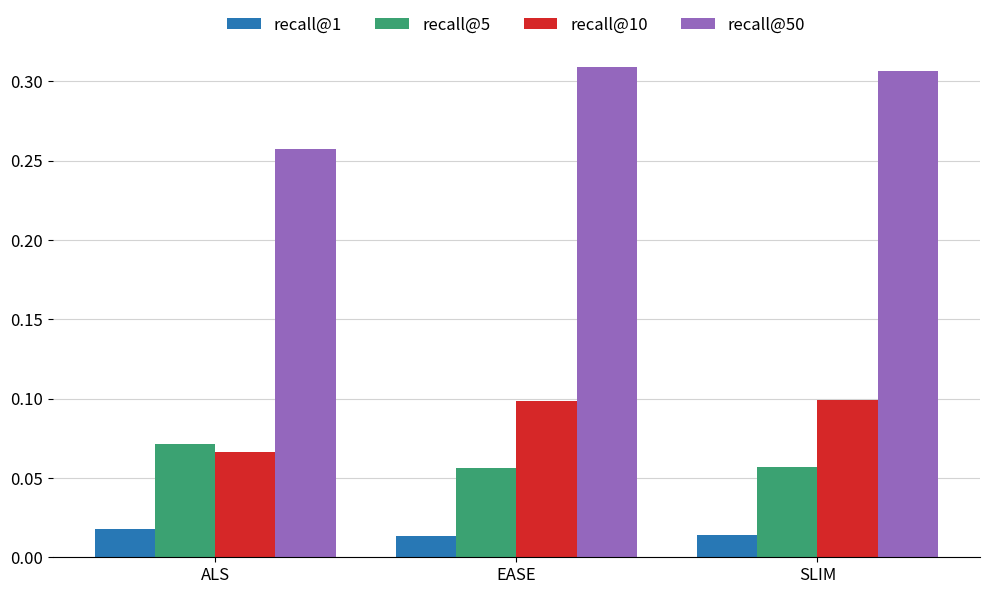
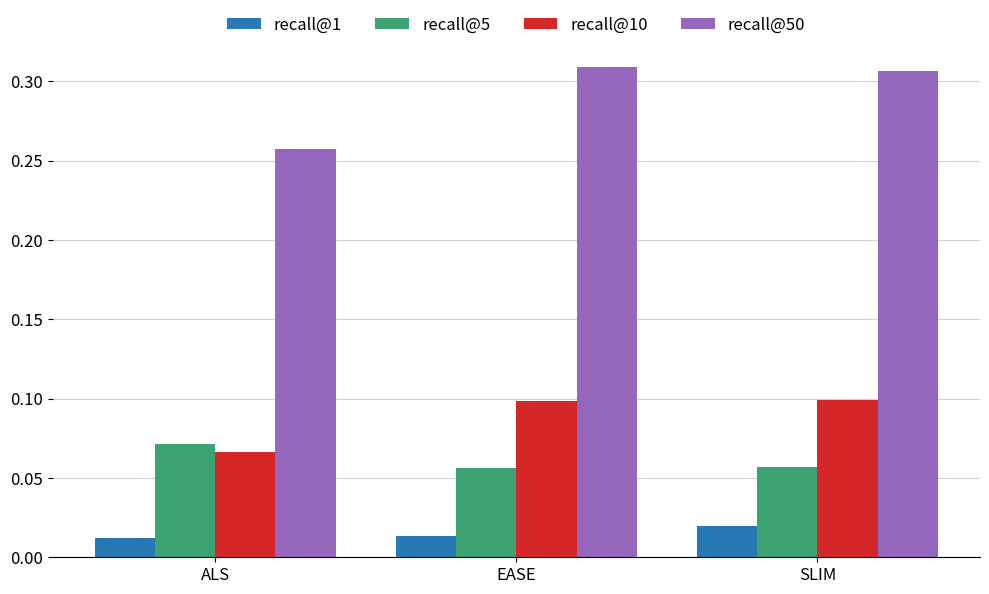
  {
    "recall@1": {
-     "ALS": 0.018,
+     "ALS": 0.012,
      "EASE": 0.013,
-     "SLIM": 0.014
+     "SLIM": 0.020
    },
    "recall@5": {
      "ALS": 0.071,
      "EASE": 0.056,
      "SLIM": 0.057
    },
    "recall@10": {
      "ALS": 0.066,
      "EASE": 0.099,
      "SLIM": 0.099
    },
    "recall@50": {
      "ALS": 0.257,
      "EASE": 0.309,
      "SLIM": 0.306
    }
  }
